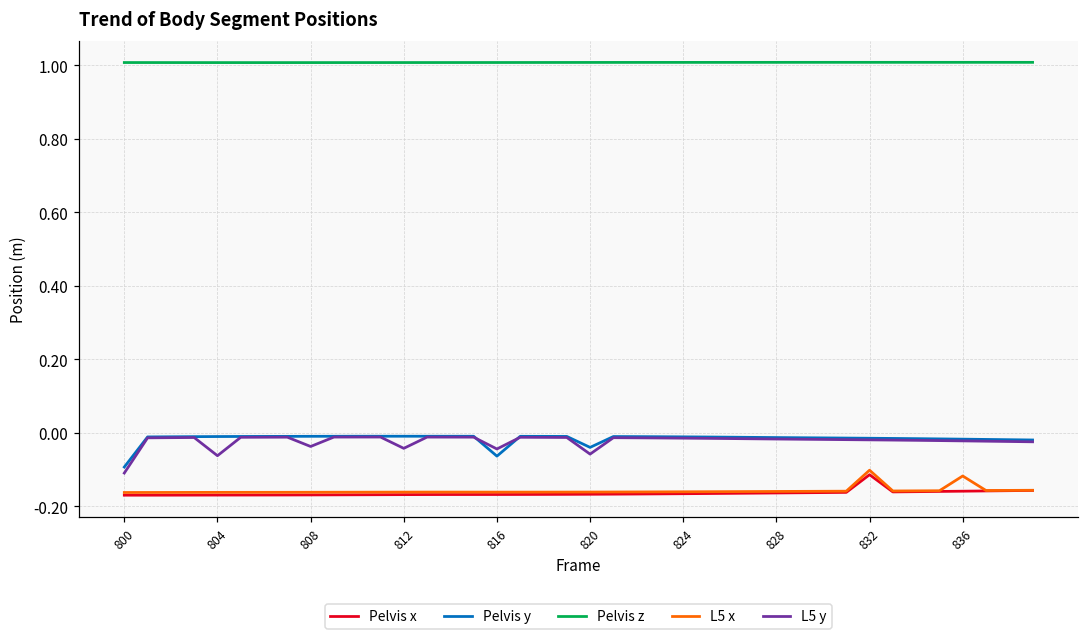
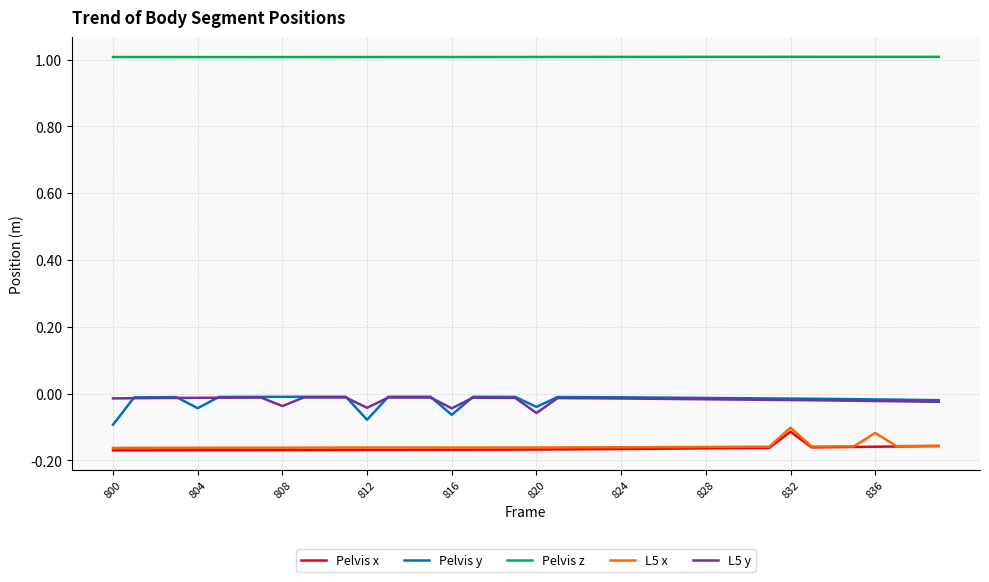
  {
    "Pelvis x": {
      "832": -0.11,
      "836": -0.16
    },
    "Pelvis y": {
      "800": -0.09,
-     "804": -0.01,
+     "804": -0.04,
      "808": -0.01,
-     "812": -0.01,
+     "812": -0.08,
      "816": -0.06,
      "820": -0.04
    },
    "Pelvis z": {
      "800": 1.01,
      "804": 1.01,
      "808": 1.01,
      "812": 1.01,
      "816": 1.01,
      "820": 1.01,
      "824": 1.01,
      "828": 1.01,
      "832": 1.01,
      "836": 1.01
    },
    "L5 x": {
      "832": -0.10,
      "836": -0.12
    },
    "L5 y": {
-     "800": -0.11,
-     "804": -0.06,
+     "800": -0.01,
+     "804": -0.01,
      "808": -0.04,
      "812": -0.04,
      "816": -0.04,
      "820": -0.06
    }
  }
